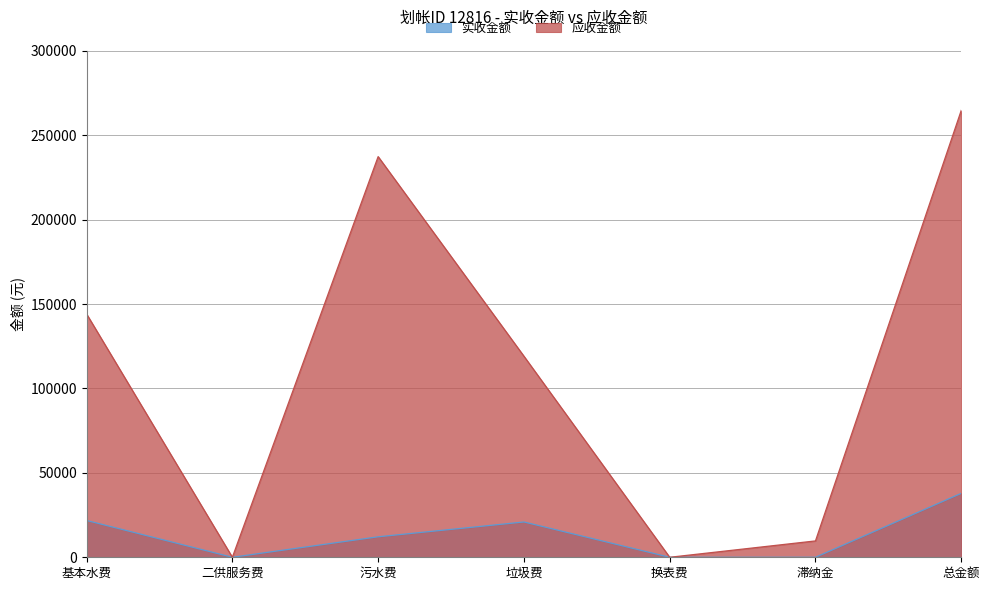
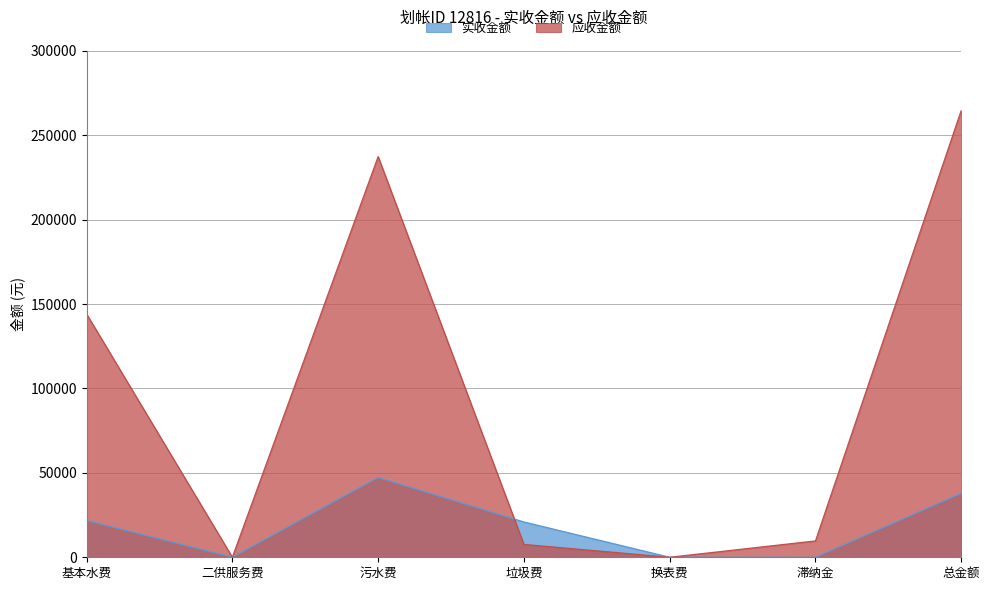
  {
    "实收金额": {
      "基本水费": 22000,
-     "污水费": 12000,
+     "污水费": 47000,
      "垃圾费": 21000,
      "滞纳金": 0,
      "总金额": 38000
    },
    "应收金额": {
      "基本水费": 144000,
      "污水费": 237000,
-     "垃圾费": 119000,
+     "垃圾费": 8000,
      "滞纳金": 10000,
      "总金额": 265000
    }
  }
